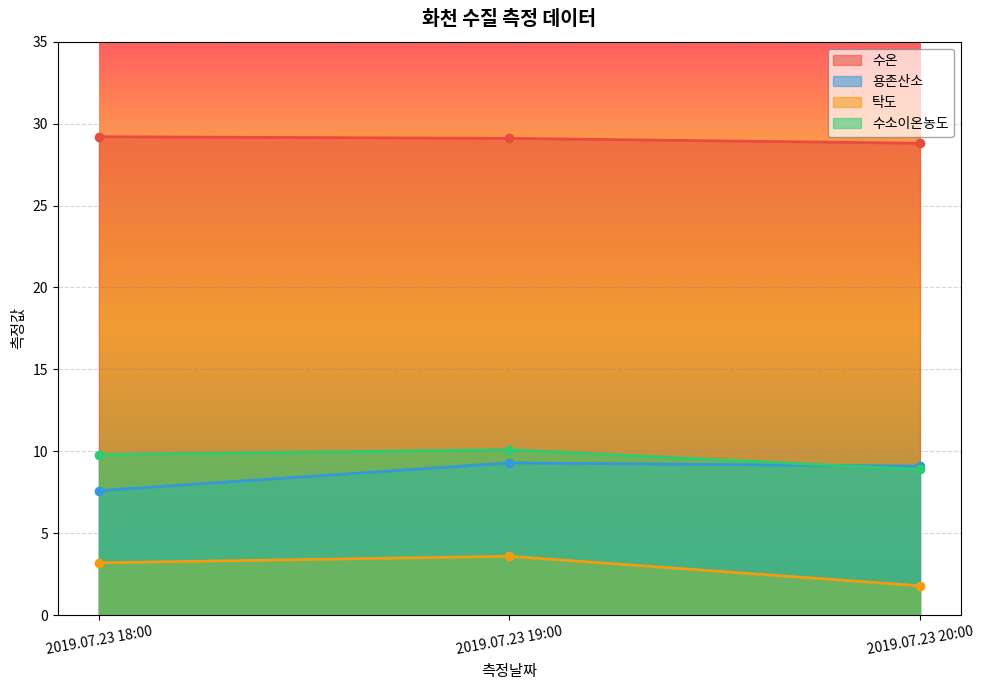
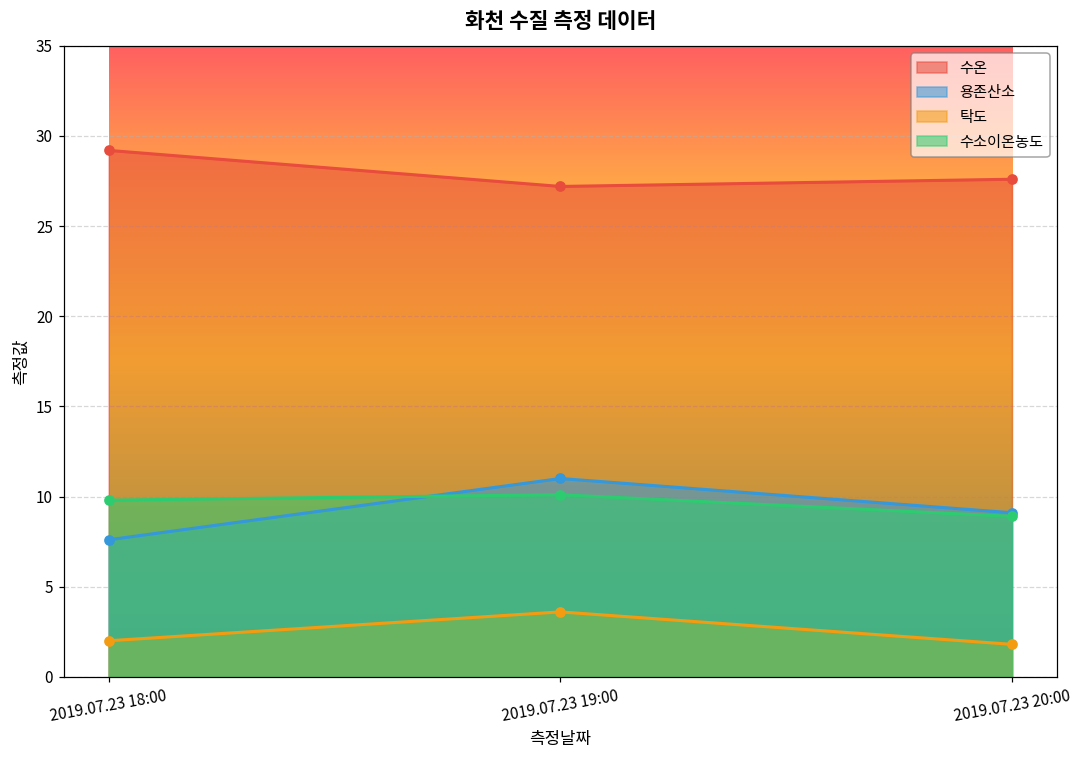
  {
    "수온": {
      "2019.07.23 18:00": 29.2,
-     "2019.07.23 19:00": 29.1,
-     "2019.07.23 20:00": 28.8
+     "2019.07.23 19:00": 27.2,
+     "2019.07.23 20:00": 27.6
    },
    "용존산소": {
      "2019.07.23 18:00": 7.6,
-     "2019.07.23 19:00": 9.3,
+     "2019.07.23 19:00": 11.0,
      "2019.07.23 20:00": 9.1
    },
    "탁도": {
-     "2019.07.23 18:00": 3.2,
+     "2019.07.23 18:00": 2.0,
      "2019.07.23 19:00": 3.6,
      "2019.07.23 20:00": 1.8
    },
    "수소이온농도": {
      "2019.07.23 18:00": 9.8,
      "2019.07.23 19:00": 10.1,
      "2019.07.23 20:00": 8.9
    }
  }
